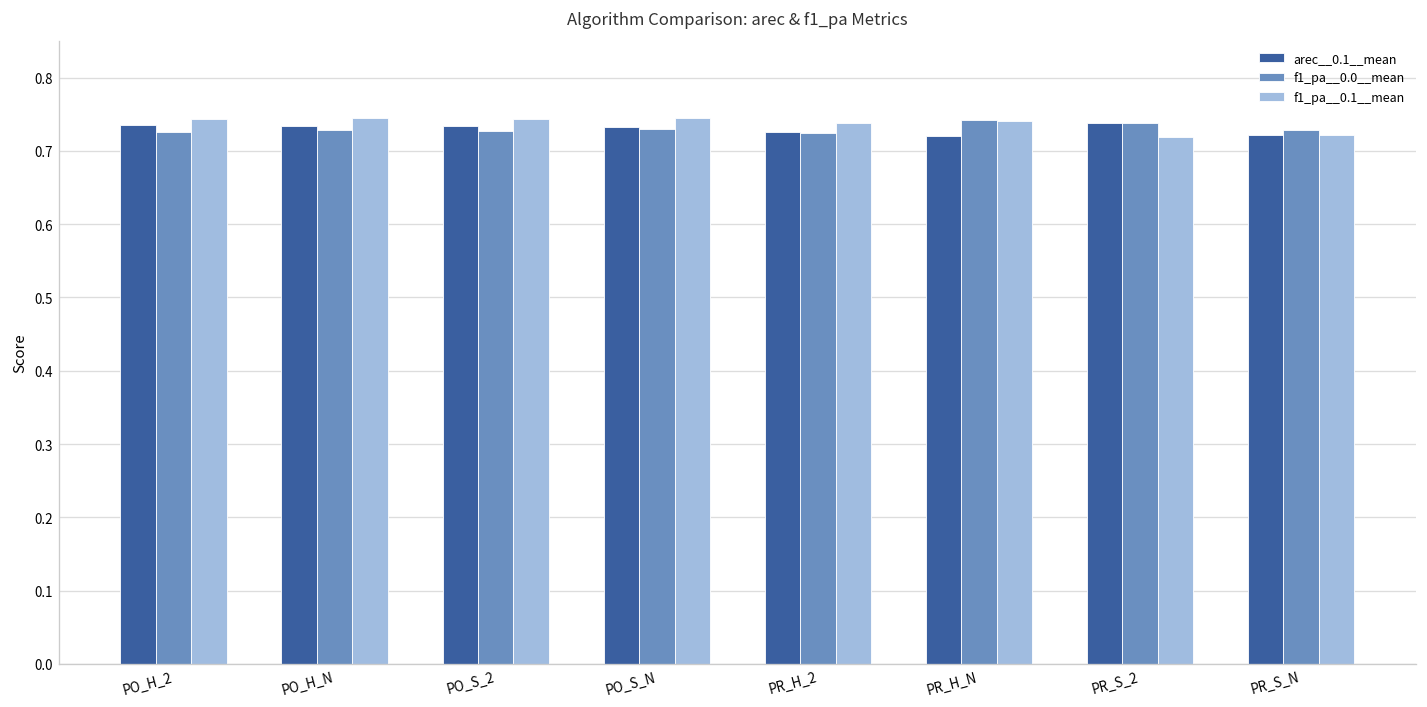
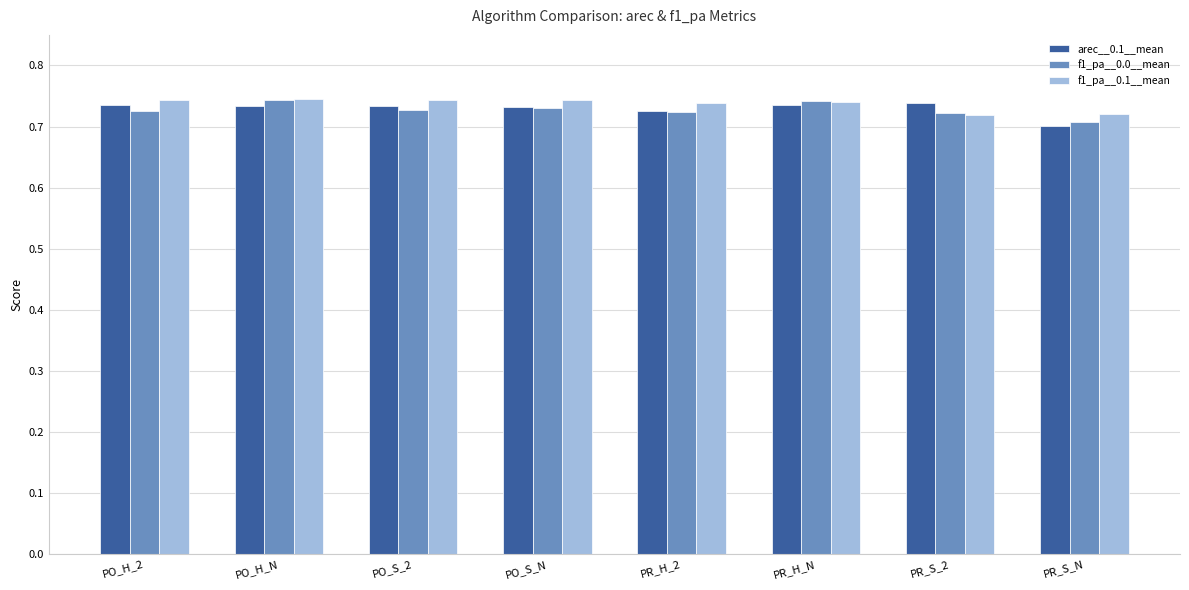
  {
    "arec__0.1__mean": {
      "PO_H_2": 0.74,
      "PO_H_N": 0.73,
      "PO_S_2": 0.73,
      "PO_S_N": 0.73,
      "PR_H_2": 0.73,
-     "PR_H_N": 0.72,
+     "PR_H_N": 0.74,
      "PR_S_2": 0.74,
-     "PR_S_N": 0.72
+     "PR_S_N": 0.70
    },
    "f1_pa__0.0__mean": {
      "PO_H_2": 0.73,
-     "PO_H_N": 0.73,
+     "PO_H_N": 0.74,
      "PO_S_2": 0.73,
      "PO_S_N": 0.73,
      "PR_H_2": 0.72,
      "PR_H_N": 0.74,
-     "PR_S_2": 0.74,
-     "PR_S_N": 0.73
+     "PR_S_2": 0.72,
+     "PR_S_N": 0.71
    },
    "f1_pa__0.1__mean": {
      "PO_H_2": 0.74,
      "PO_H_N": 0.74,
      "PO_S_2": 0.74,
      "PO_S_N": 0.74,
      "PR_H_2": 0.74,
      "PR_H_N": 0.74,
      "PR_S_2": 0.72,
      "PR_S_N": 0.72
    }
  }
